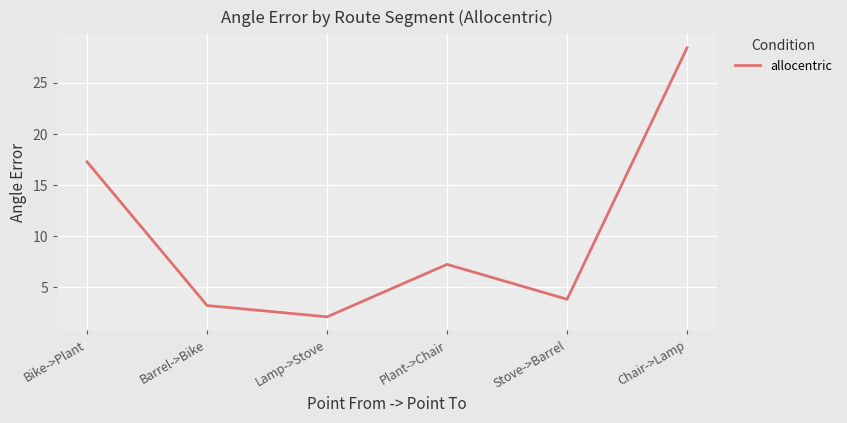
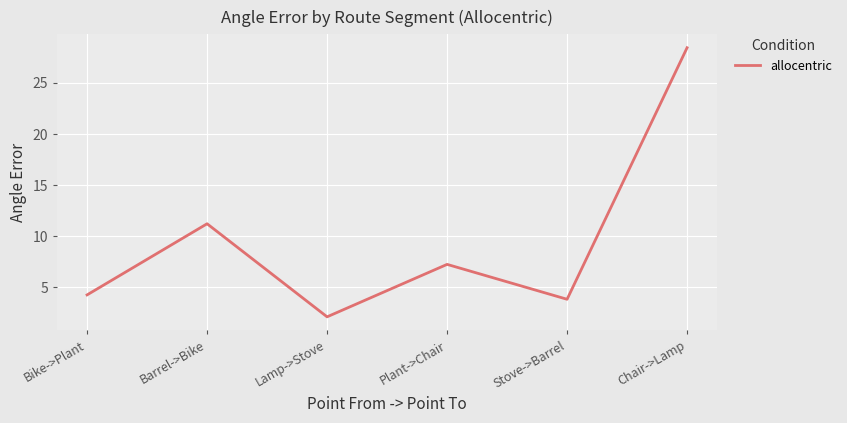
  {
-   "Bike->Plant": 17.3,
-   "Barrel->Bike": 3.2,
+   "Bike->Plant": 4.2,
+   "Barrel->Bike": 11.2,
    "Lamp->Stove": 2.1,
    "Plant->Chair": 7.2,
    "Stove->Barrel": 3.8,
    "Chair->Lamp": 28.5
  }
